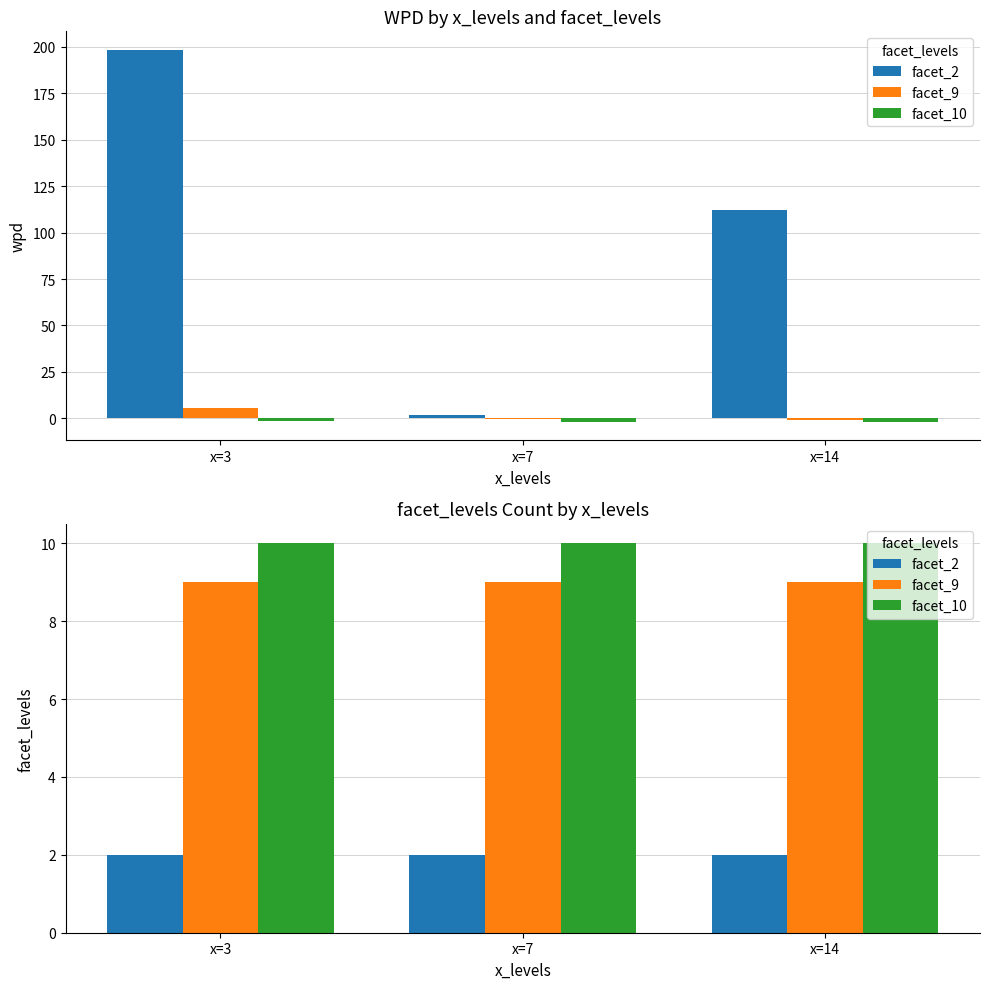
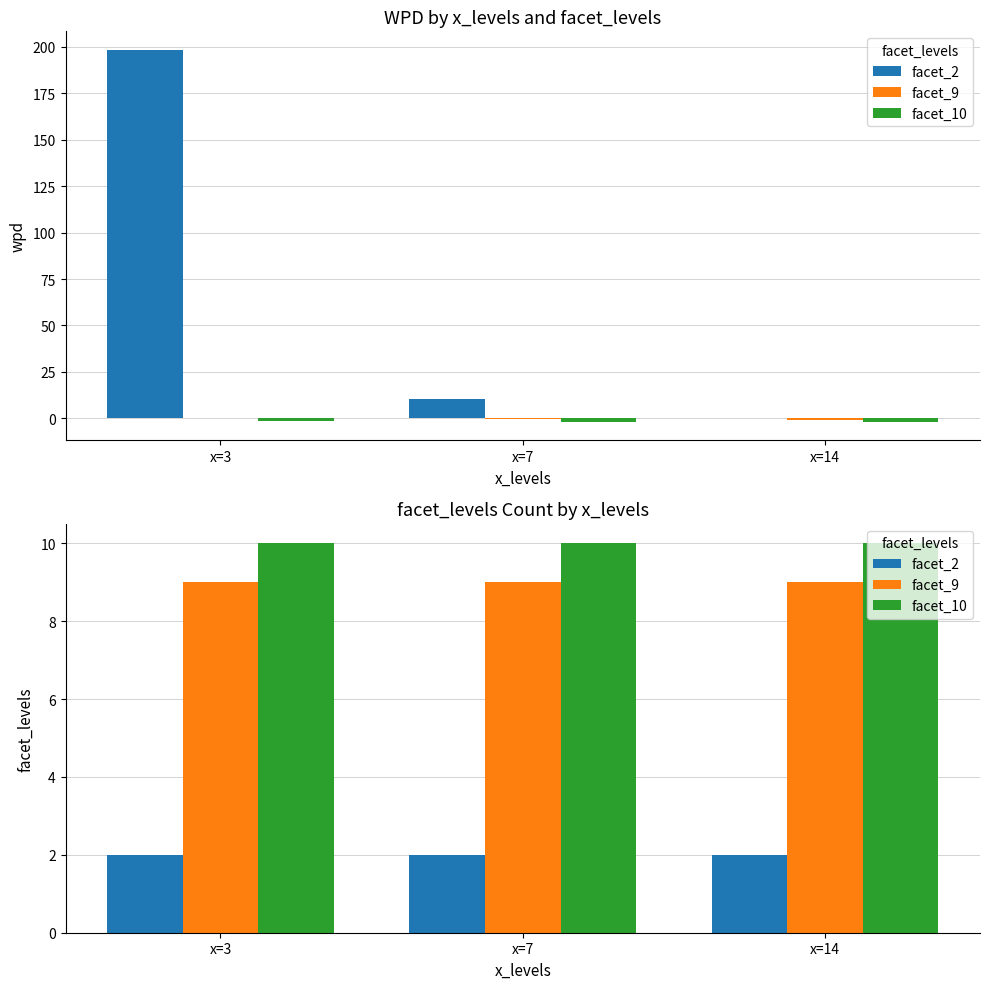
  {
    "WPD by x_levels and facet_levels": {
      "facet_2": {
        "x=3": 198,
-       "x=7": 2,
-       "x=14": 112
+       "x=7": 10,
+       "x=14": 0
      },
      "facet_9": {
-       "x=3": 6
+       "x=3": 0
      },
      "facet_10": {
        "x=7": -2,
        "x=14": -2
      }
    },
    "facet_levels Count by x_levels": {
      "facet_2": {
        "x=3": 2.0,
        "x=7": 2.0,
        "x=14": 2.0
      },
      "facet_9": {
        "x=3": 9.0,
        "x=7": 9.0,
        "x=14": 9.0
      },
      "facet_10": {
        "x=3": 10.0,
        "x=7": 10.0
      }
    }
  }
